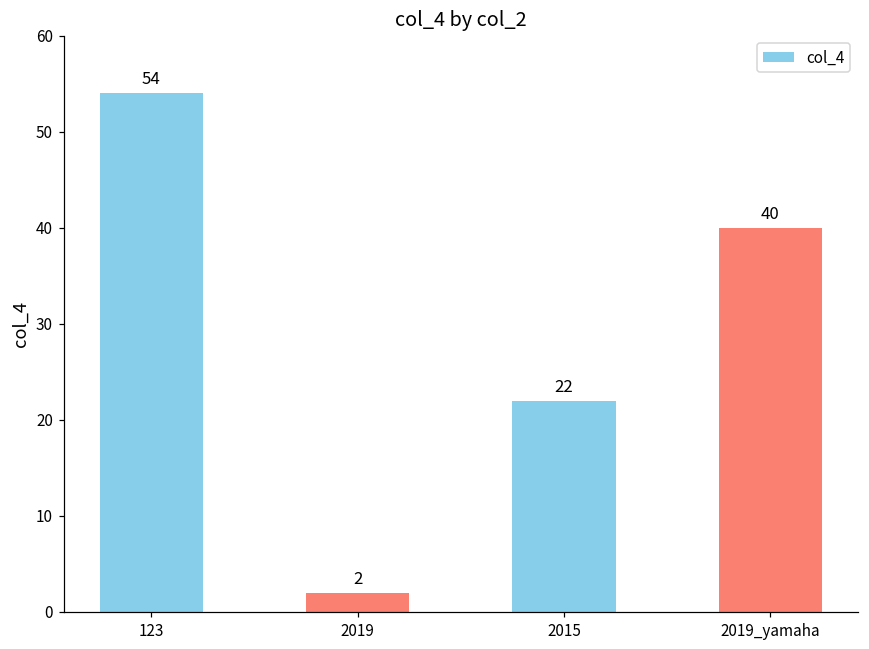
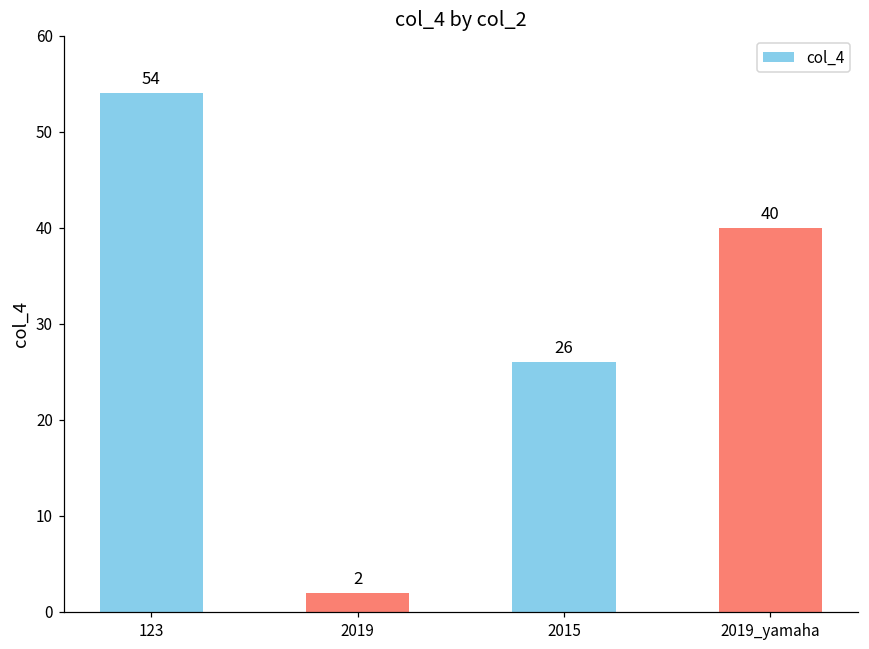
  {
    "123": 54,
    "2019": 2,
-   "2015": 22,
+   "2015": 26,
    "2019_yamaha": 40
  }
